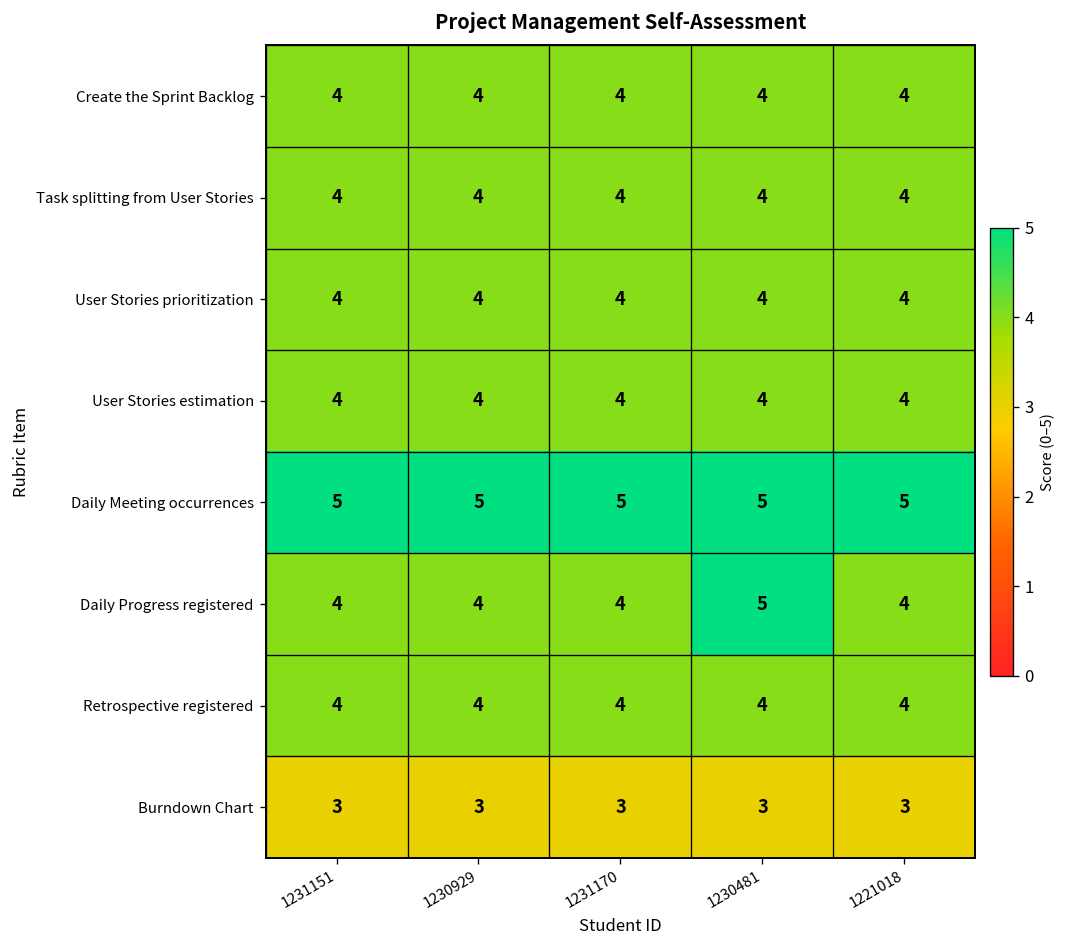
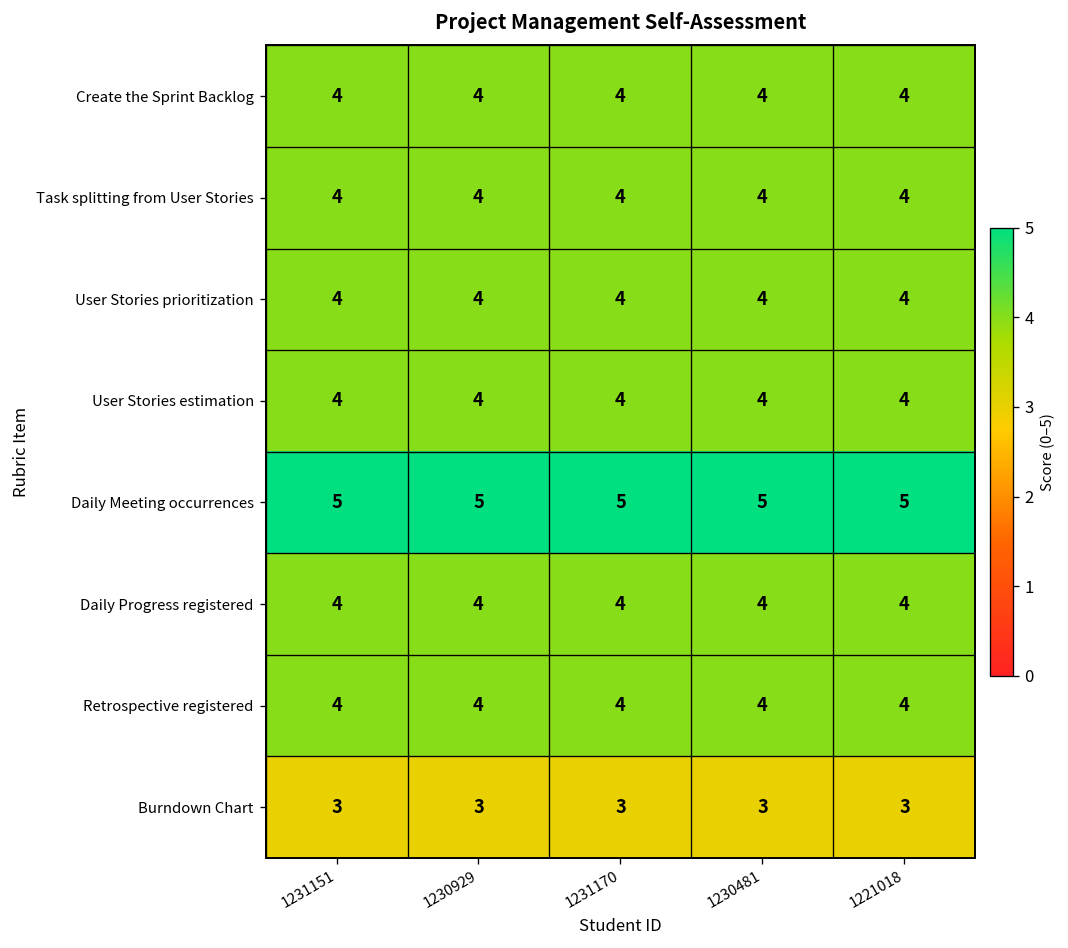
  {
    "Create the Sprint Backlog": {
      "1231151": 4,
      "1230929": 4,
      "1231170": 4,
      "1230481": 4,
      "1221018": 4
    },
    "Task splitting from User Stories": {
      "1231151": 4,
      "1230929": 4,
      "1231170": 4,
      "1230481": 4,
      "1221018": 4
    },
    "User Stories prioritization": {
      "1231151": 4,
      "1230929": 4,
      "1231170": 4,
      "1230481": 4,
      "1221018": 4
    },
    "User Stories estimation": {
      "1231151": 4,
      "1230929": 4,
      "1231170": 4,
      "1230481": 4,
      "1221018": 4
    },
    "Daily Meeting occurrences": {
      "1231151": 5,
      "1230929": 5,
      "1231170": 5,
      "1230481": 5,
      "1221018": 5
    },
    "Daily Progress registered": {
      "1231151": 4,
      "1230929": 4,
      "1231170": 4,
-     "1230481": 5,
+     "1230481": 4,
      "1221018": 4
    },
    "Retrospective registered": {
      "1231151": 4,
      "1230929": 4,
      "1231170": 4,
      "1230481": 4,
      "1221018": 4
    },
    "Burndown Chart": {
      "1231151": 3,
      "1230929": 3,
      "1231170": 3,
      "1230481": 3,
      "1221018": 3
    }
  }
